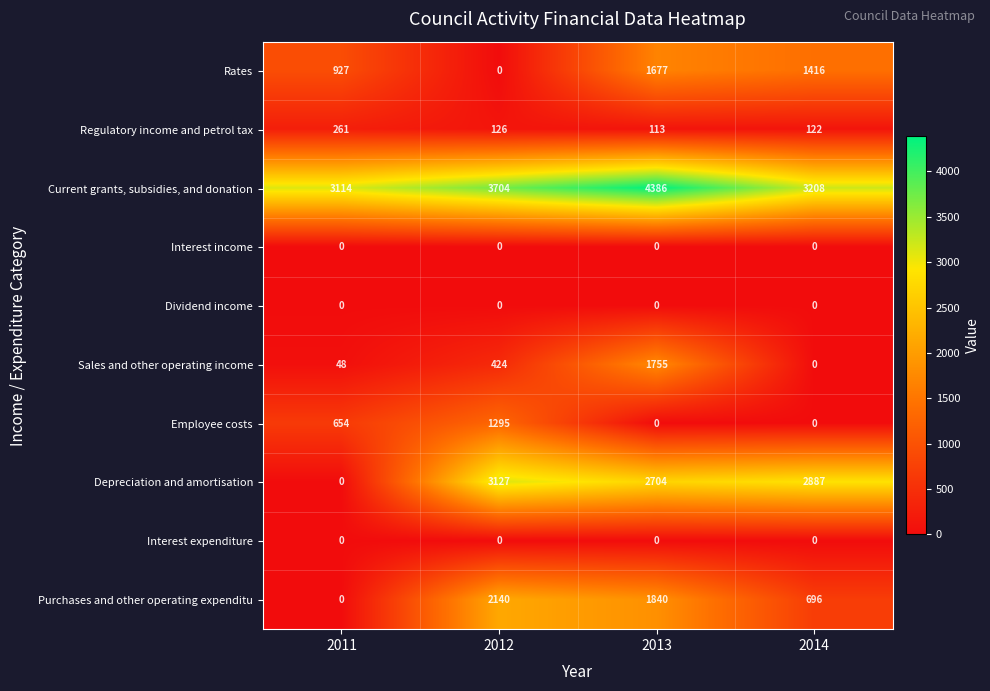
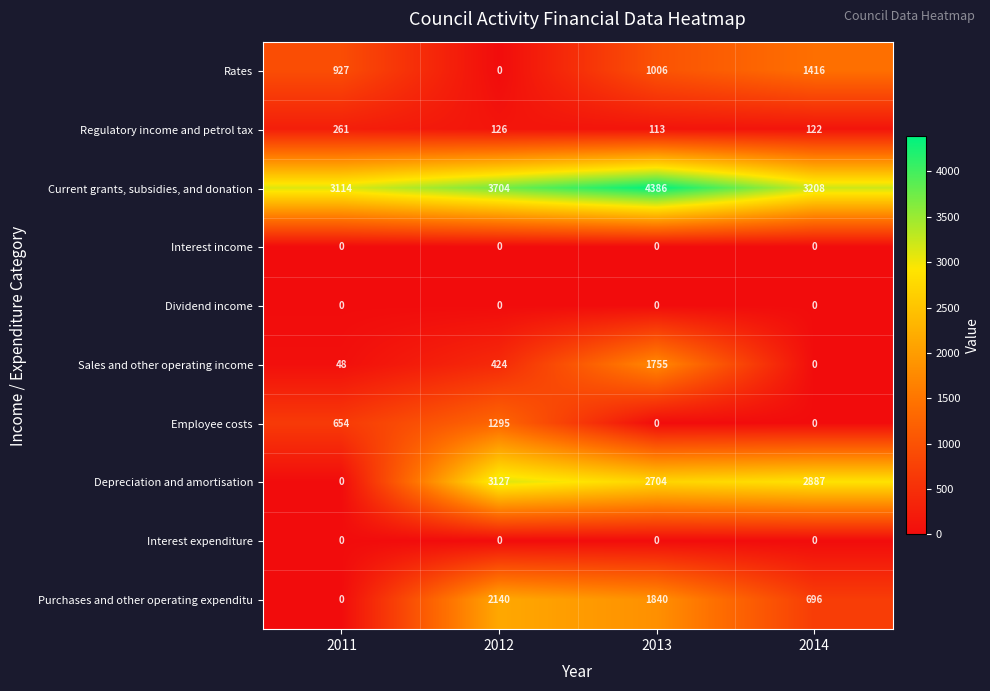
  {
    "Rates": {
      "2011": 927,
      "2012": 0,
-     "2013": 1677,
+     "2013": 1006,
      "2014": 1416
    },
    "Regulatory income and petrol tax": {
      "2011": 261,
      "2012": 126,
      "2013": 113,
      "2014": 122
    },
    "Current grants, subsidies, and donation": {
      "2011": 3114,
      "2012": 3704,
      "2013": 4386,
      "2014": 3208
    },
    "Interest income": {
      "2011": 0,
      "2012": 0,
      "2013": 0,
      "2014": 0
    },
    "Dividend income": {
      "2011": 0,
      "2012": 0,
      "2013": 0,
      "2014": 0
    },
    "Sales and other operating income": {
      "2011": 48,
      "2012": 424,
      "2013": 1755,
      "2014": 0
    },
    "Employee costs": {
      "2011": 654,
      "2012": 1295,
      "2013": 0,
      "2014": 0
    },
    "Depreciation and amortisation": {
      "2011": 0,
      "2012": 3127,
      "2013": 2704,
      "2014": 2887
    },
    "Interest expenditure": {
      "2011": 0,
      "2012": 0,
      "2013": 0,
      "2014": 0
    },
    "Purchases and other operating expenditu": {
      "2011": 0,
      "2012": 2140,
      "2013": 1840,
      "2014": 696
    }
  }
